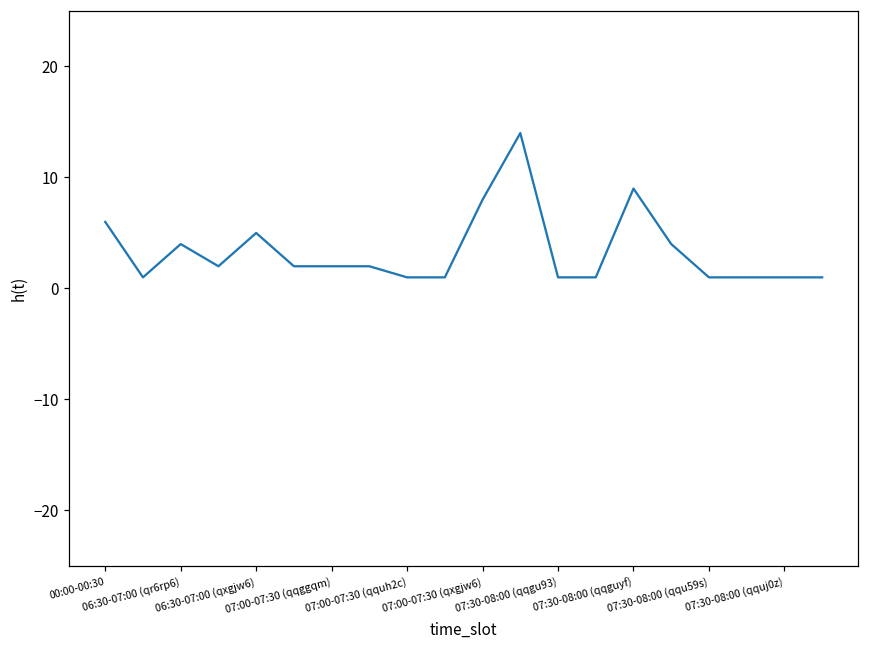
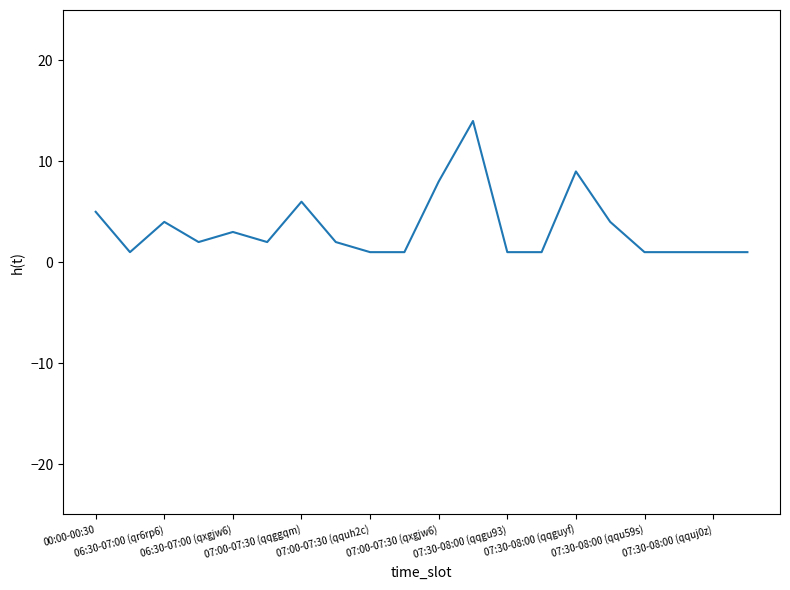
  {
-   "00:00-00:30": 6,
+   "00:00-00:30": 5,
    "06:30-07:00 (qr6rp6)": 4,
-   "06:30-07:00 (qxgjw6)": 5,
-   "07:00-07:30 (qqggqm)": 2,
+   "06:30-07:00 (qxgjw6)": 3,
+   "07:00-07:30 (qqggqm)": 6,
    "07:00-07:30 (qquh2c)": 1,
    "07:00-07:30 (qxgjw6)": 8,
    "07:30-08:00 (qqgu93)": 1,
    "07:30-08:00 (qqguyf)": 9,
    "07:30-08:00 (qqu59s)": 1,
    "07:30-08:00 (qquj0z)": 1
  }
